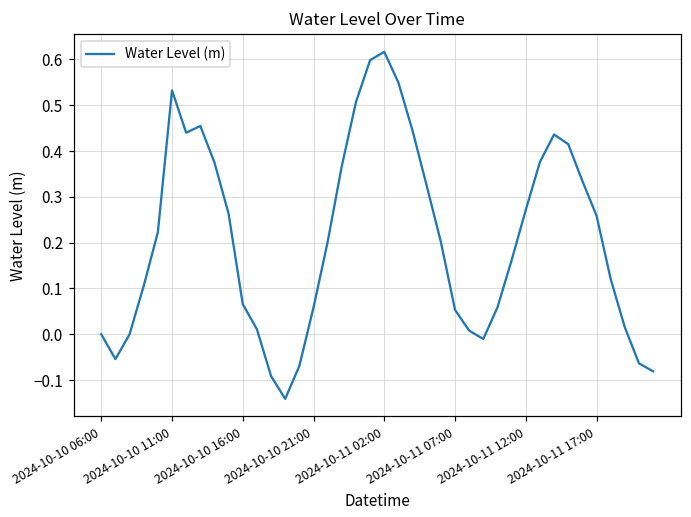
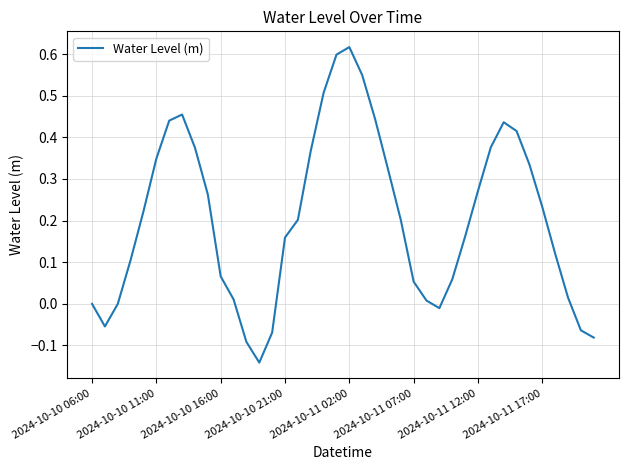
  {
    "2024-10-10 06:00": 0.00,
-   "2024-10-10 11:00": 0.53,
+   "2024-10-10 11:00": 0.35,
    "2024-10-10 16:00": 0.07,
-   "2024-10-10 21:00": 0.06,
+   "2024-10-10 21:00": 0.16,
    "2024-10-11 02:00": 0.62,
    "2024-10-11 07:00": 0.05,
    "2024-10-11 12:00": 0.27,
-   "2024-10-11 17:00": 0.26
+   "2024-10-11 17:00": 0.23
  }
